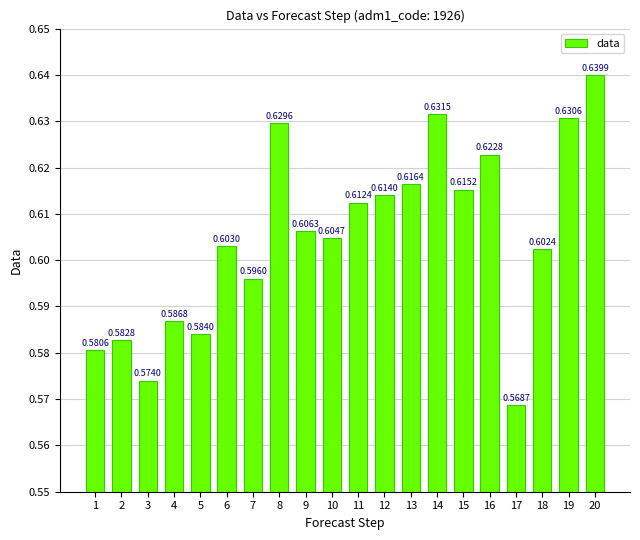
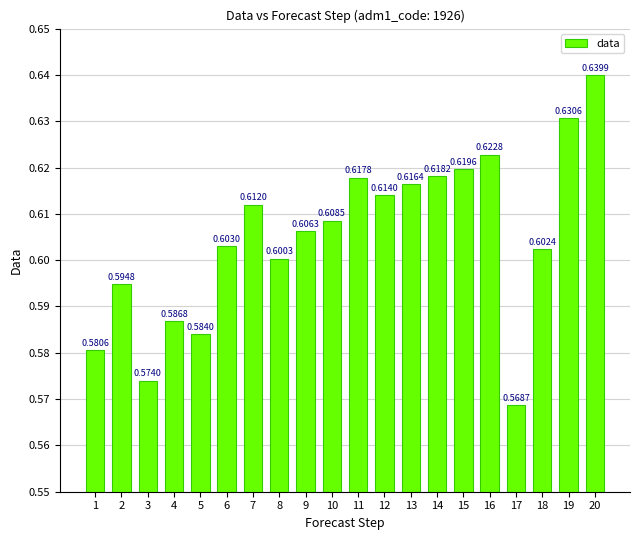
  {
    "1": 0.5806,
-   "2": 0.5828,
+   "2": 0.5948,
    "3": 0.5740,
    "4": 0.5868,
    "5": 0.5840,
    "6": 0.6030,
-   "7": 0.5960,
-   "8": 0.6296,
+   "7": 0.6120,
+   "8": 0.6003,
    "9": 0.6063,
-   "10": 0.6047,
-   "11": 0.6124,
+   "10": 0.6085,
+   "11": 0.6178,
    "12": 0.6140,
    "13": 0.6164,
-   "14": 0.6315,
-   "15": 0.6152,
+   "14": 0.6182,
+   "15": 0.6196,
    "16": 0.6228,
    "17": 0.5687,
    "18": 0.6024,
    "19": 0.6306,
    "20": 0.6399
  }
